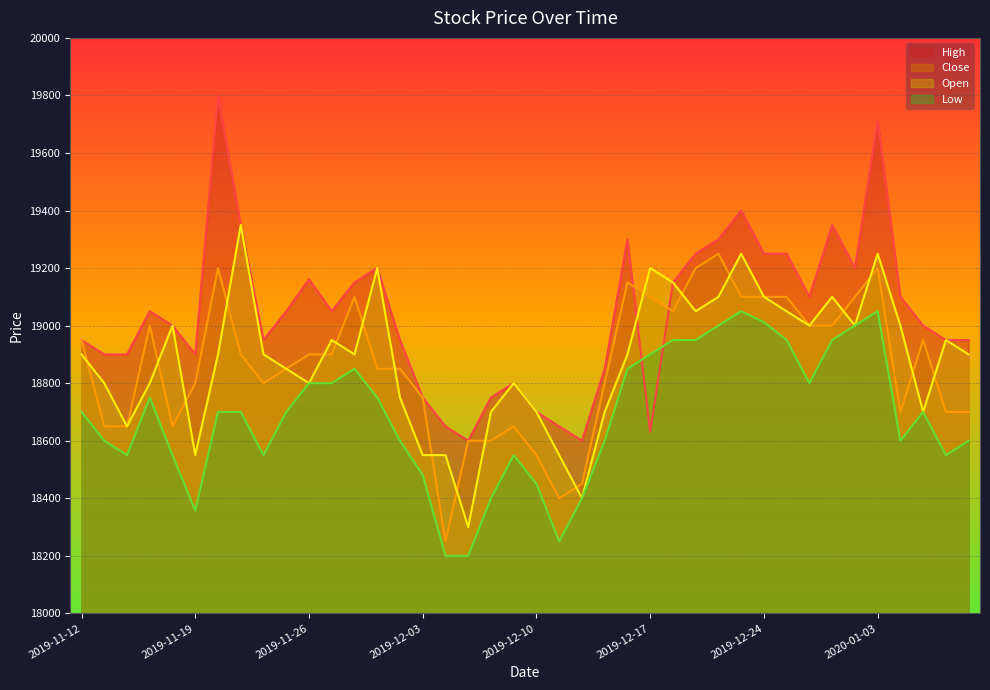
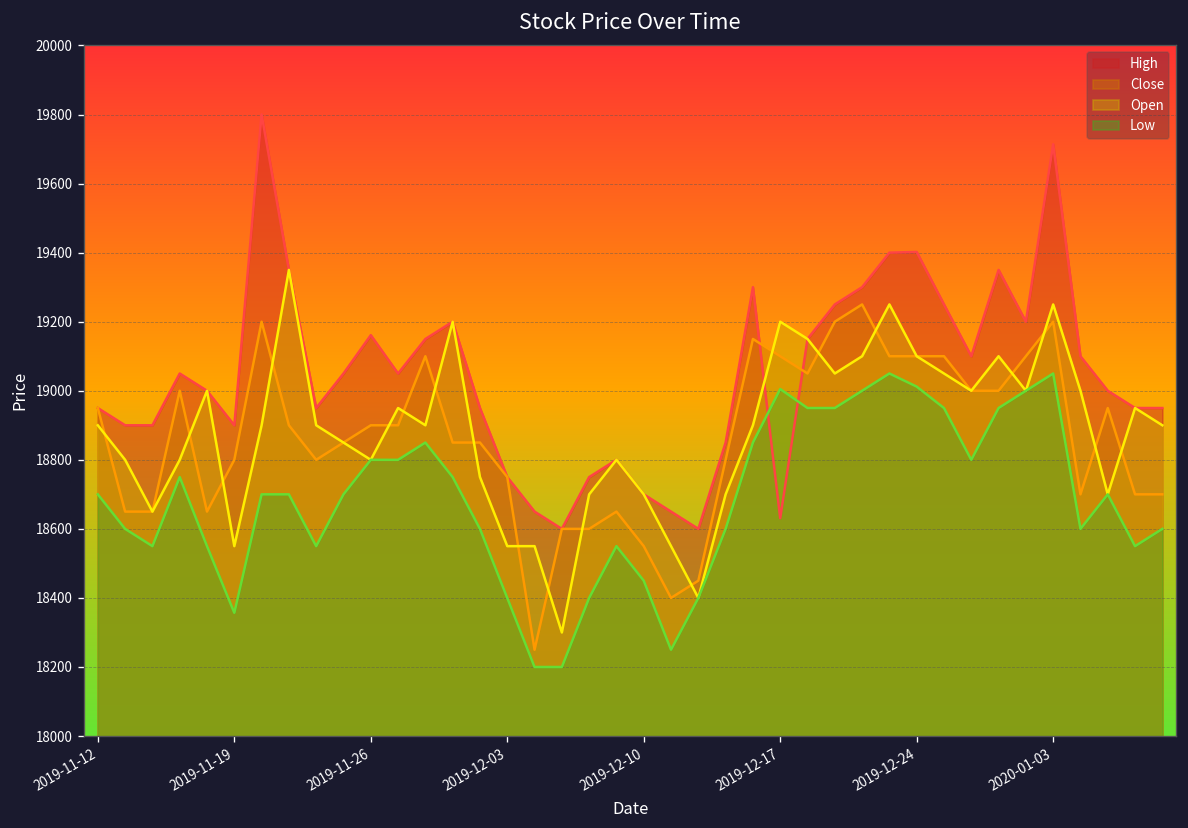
  {
    "High": {
      "2019-11-19": 18900,
      "2019-11-26": 19160,
      "2019-12-17": 18630,
-     "2019-12-24": 19250,
+     "2019-12-24": 19400,
      "2020-01-03": 19710
    },
    "Low": {
      "2019-11-12": 18700,
      "2019-11-19": 18360,
-     "2019-12-03": 18480,
+     "2019-12-03": 18400,
      "2019-12-10": 18450,
-     "2019-12-17": 18900,
+     "2019-12-17": 19010,
      "2019-12-24": 19010,
      "2020-01-03": 19050
    }
  }
